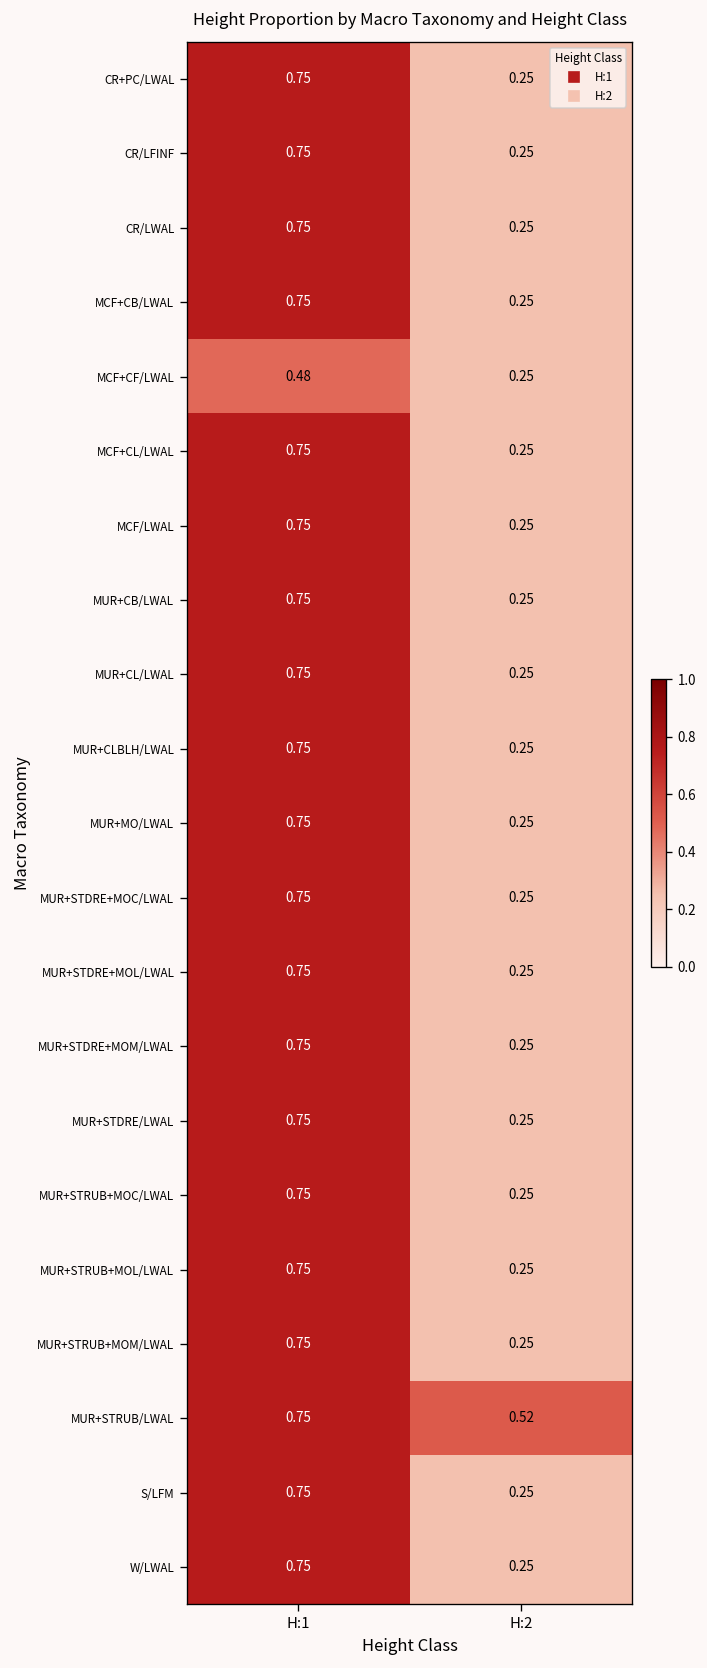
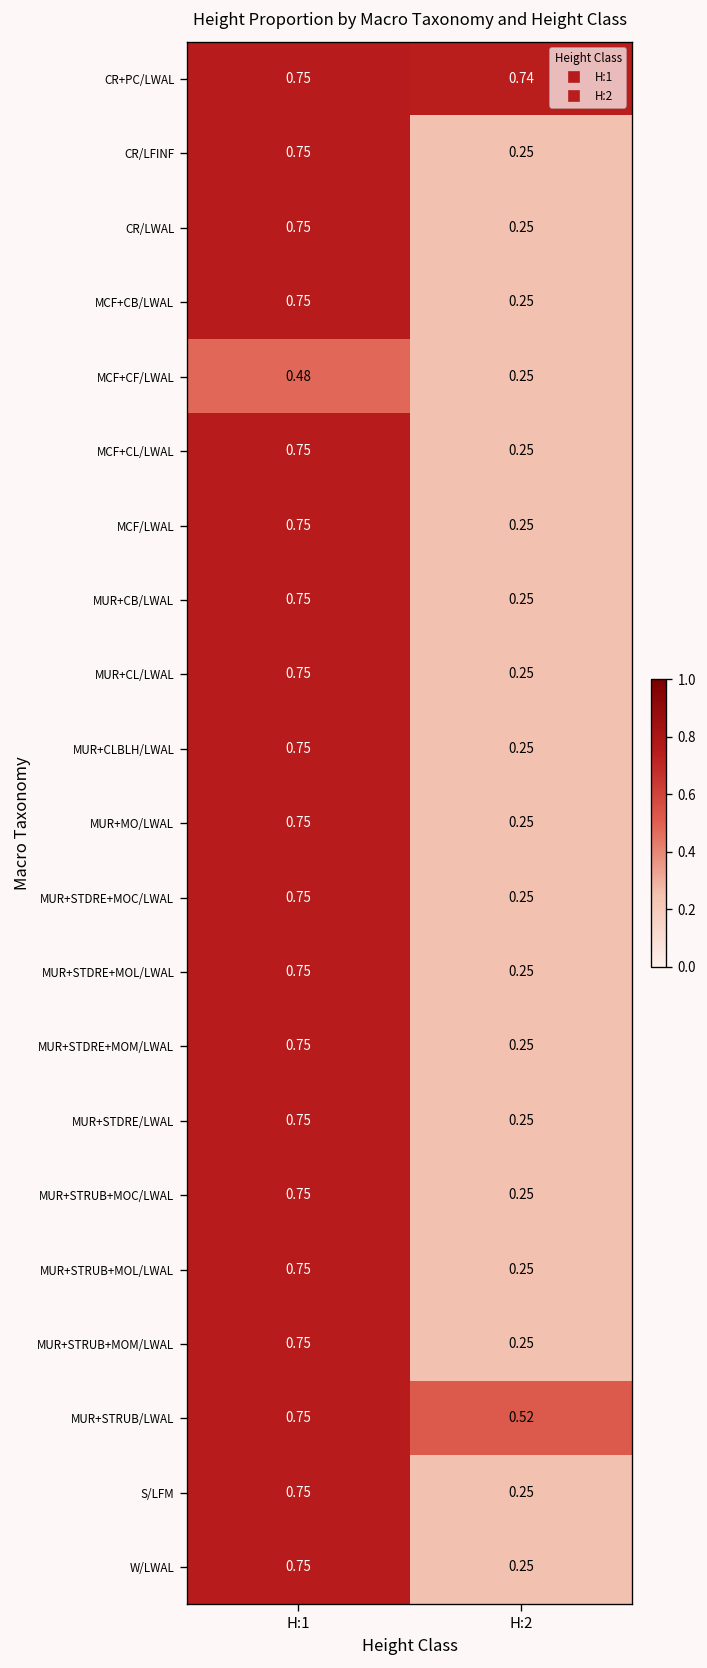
  {
    "CR+PC/LWAL": {
      "H:1": 0.75,
-     "H:2": 0.25
+     "H:2": 0.74
    },
    "CR/LFINF": {
      "H:1": 0.75,
      "H:2": 0.25
    },
    "CR/LWAL": {
      "H:1": 0.75,
      "H:2": 0.25
    },
    "MCF+CB/LWAL": {
      "H:1": 0.75,
      "H:2": 0.25
    },
    "MCF+CF/LWAL": {
      "H:1": 0.48,
      "H:2": 0.25
    },
    "MCF+CL/LWAL": {
      "H:1": 0.75,
      "H:2": 0.25
    },
    "MCF/LWAL": {
      "H:1": 0.75,
      "H:2": 0.25
    },
    "MUR+CB/LWAL": {
      "H:1": 0.75,
      "H:2": 0.25
    },
    "MUR+CL/LWAL": {
      "H:1": 0.75,
      "H:2": 0.25
    },
    "MUR+CLBLH/LWAL": {
      "H:1": 0.75,
      "H:2": 0.25
    },
    "MUR+MO/LWAL": {
      "H:1": 0.75,
      "H:2": 0.25
    },
    "MUR+STDRE+MOC/LWAL": {
      "H:1": 0.75,
      "H:2": 0.25
    },
    "MUR+STDRE+MOL/LWAL": {
      "H:1": 0.75,
      "H:2": 0.25
    },
    "MUR+STDRE+MOM/LWAL": {
      "H:1": 0.75,
      "H:2": 0.25
    },
    "MUR+STDRE/LWAL": {
      "H:1": 0.75,
      "H:2": 0.25
    },
    "MUR+STRUB+MOC/LWAL": {
      "H:1": 0.75,
      "H:2": 0.25
    },
    "MUR+STRUB+MOL/LWAL": {
      "H:1": 0.75,
      "H:2": 0.25
    },
    "MUR+STRUB+MOM/LWAL": {
      "H:1": 0.75,
      "H:2": 0.25
    },
    "MUR+STRUB/LWAL": {
      "H:1": 0.75,
      "H:2": 0.52
    },
    "S/LFM": {
      "H:1": 0.75,
      "H:2": 0.25
    },
    "W/LWAL": {
      "H:1": 0.75,
      "H:2": 0.25
    }
  }
